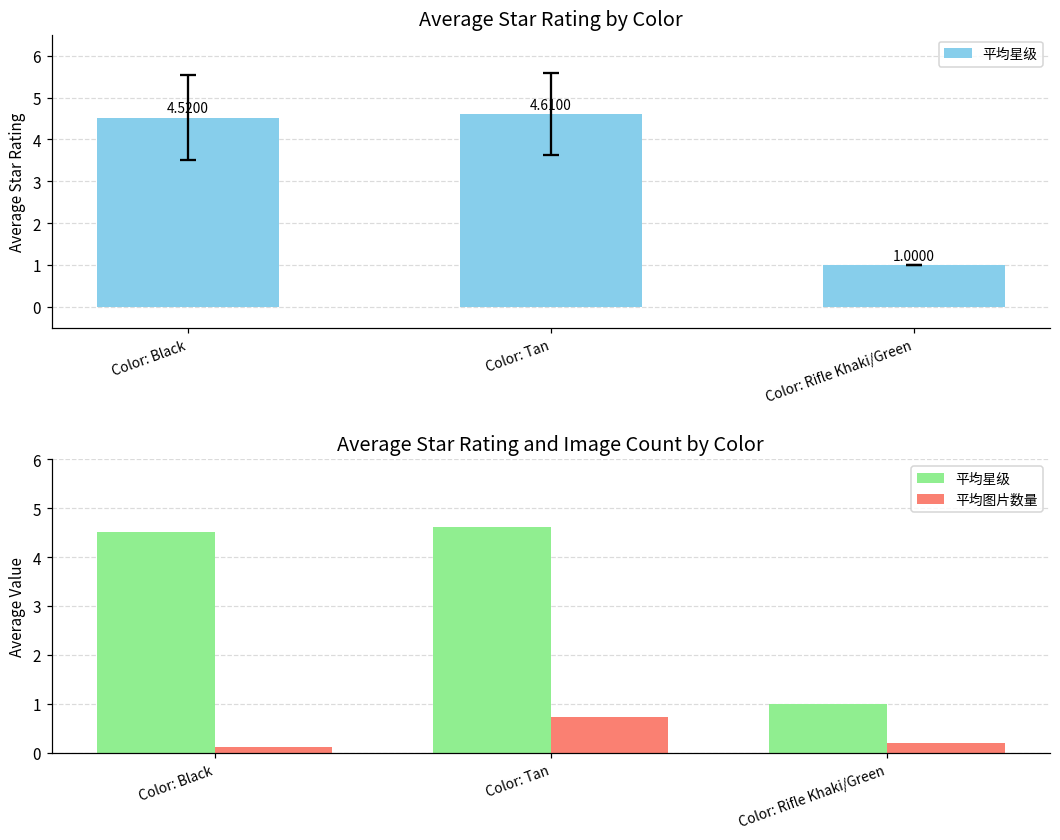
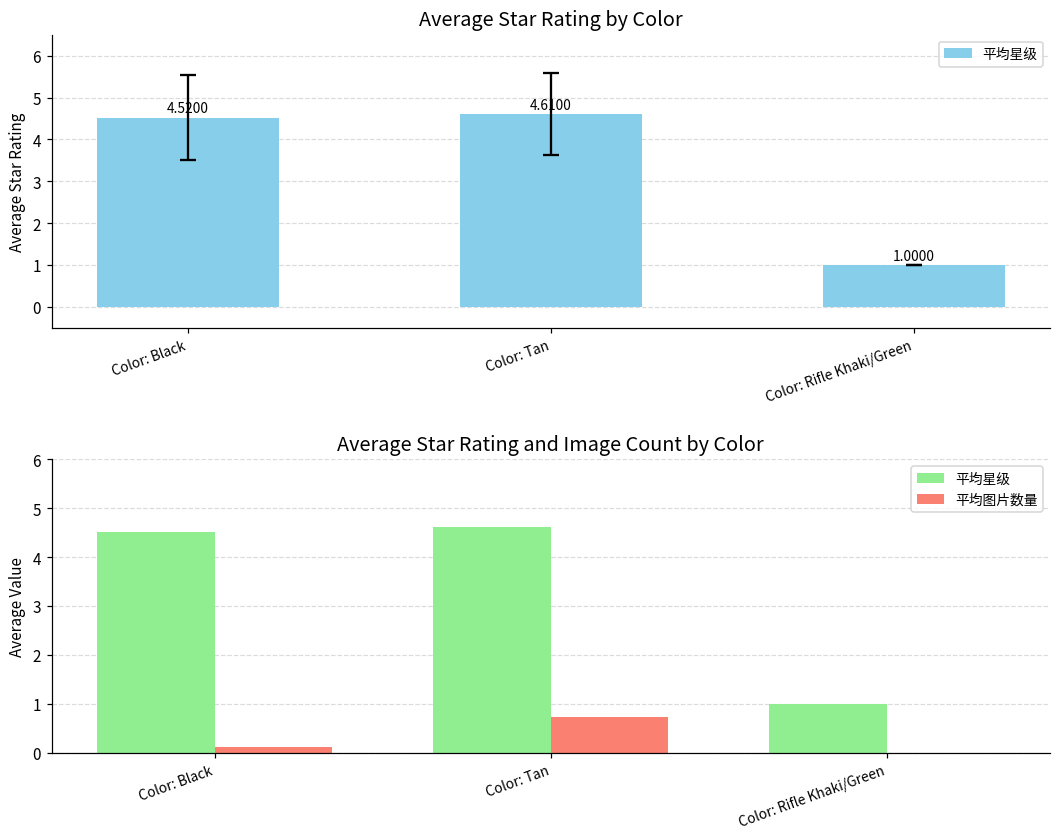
  {
    "Average Star Rating and Image Count by Color": {
      "平均星级": {
        "Color: Black": 4.5,
        "Color: Tan": 4.6,
        "Color: Rifle Khaki/Green": 1.0
      },
      "平均图片数量": {
        "Color: Black": 0.1,
        "Color: Tan": 0.7,
-       "Color: Rifle Khaki/Green": 0.2
+       "Color: Rifle Khaki/Green": 0.0
      }
    }
  }
